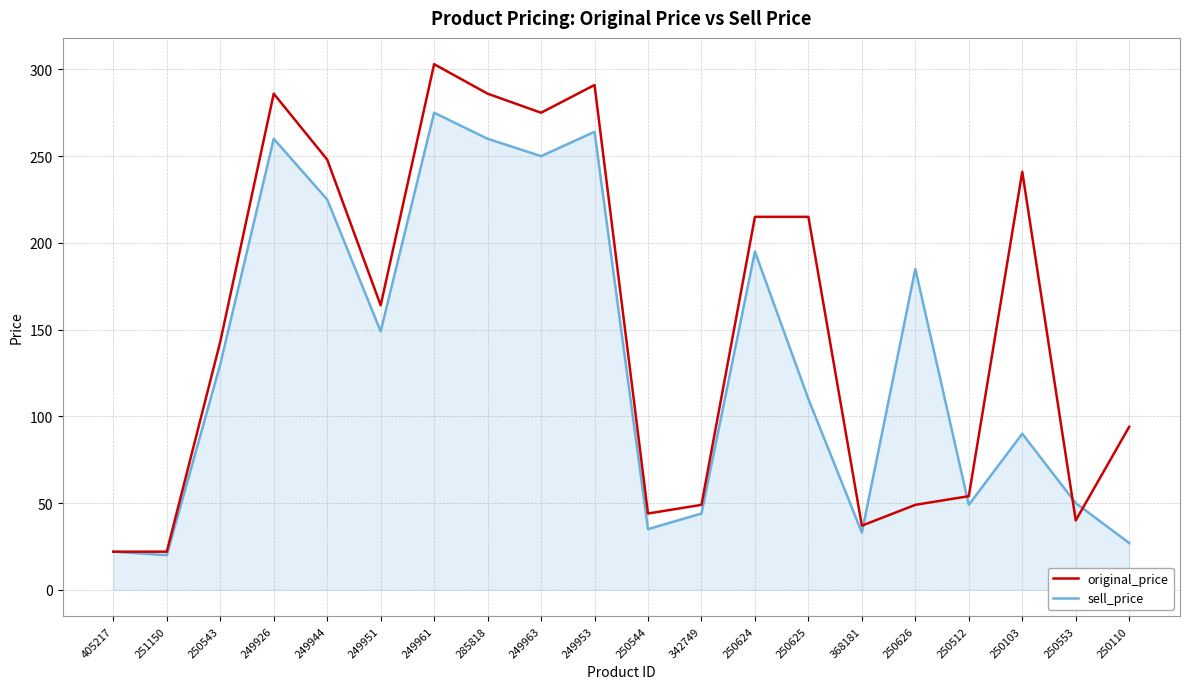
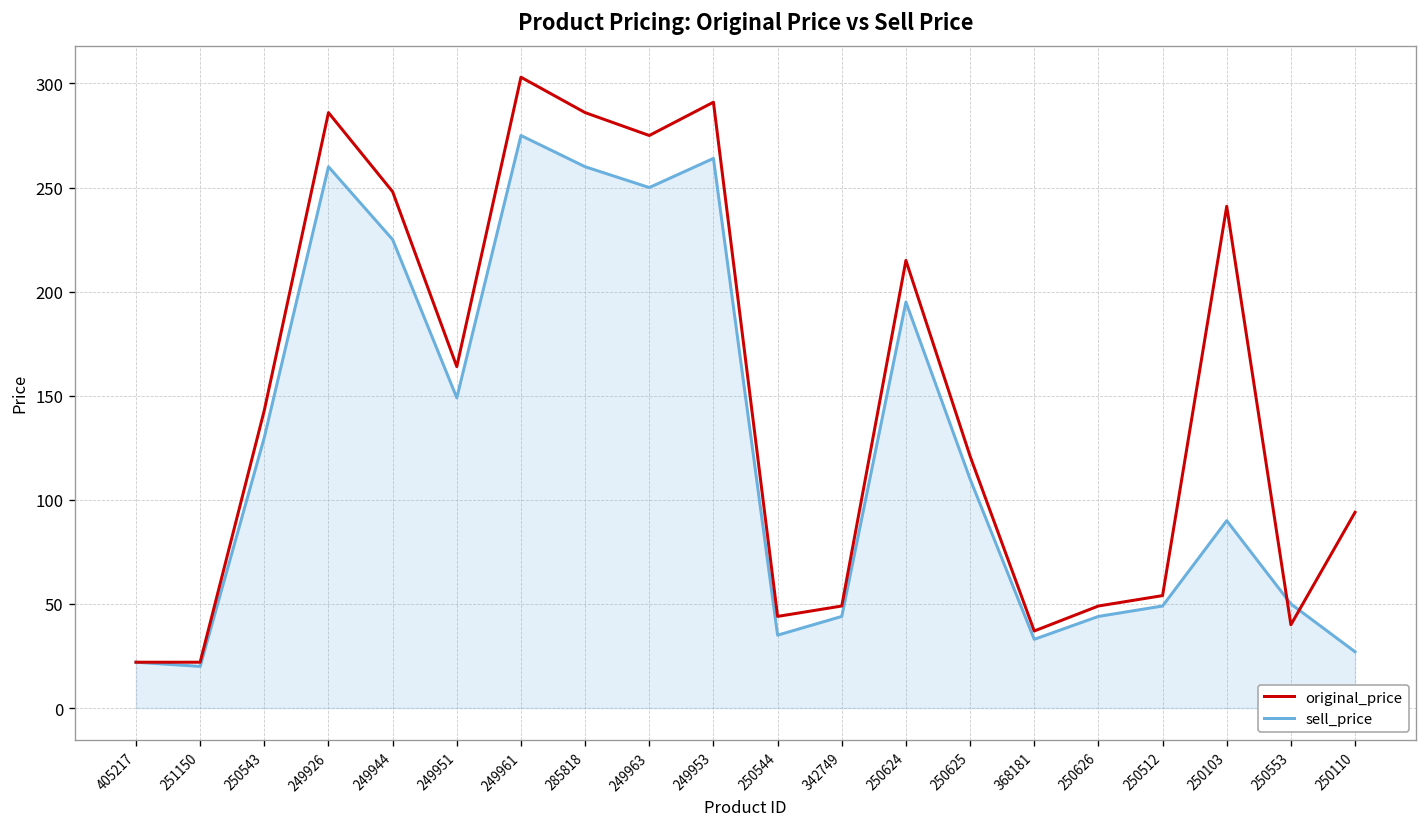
  {
    "original_price": {
      "251150": 22,
      "250543": 143,
      "249926": 286,
      "249944": 248,
      "249951": 164,
      "249961": 303,
      "285818": 286,
      "249963": 275,
      "249953": 291,
      "250544": 44,
      "342749": 49,
      "250624": 215,
-     "250625": 215,
+     "250625": 121,
      "368181": 37,
      "250626": 49,
      "250512": 54,
      "250103": 241,
      "250553": 40,
      "250110": 94
    },
    "sell_price": {
      "251150": 20,
      "250543": 130,
      "249926": 260,
      "249944": 225,
      "249951": 149,
      "249961": 275,
      "285818": 260,
      "249963": 250,
      "249953": 264,
      "250544": 35,
      "342749": 44,
      "250624": 195,
      "250625": 110,
      "368181": 33,
-     "250626": 185,
+     "250626": 44,
      "250512": 49,
      "250103": 90,
      "250553": 50,
      "250110": 27
    }
  }
